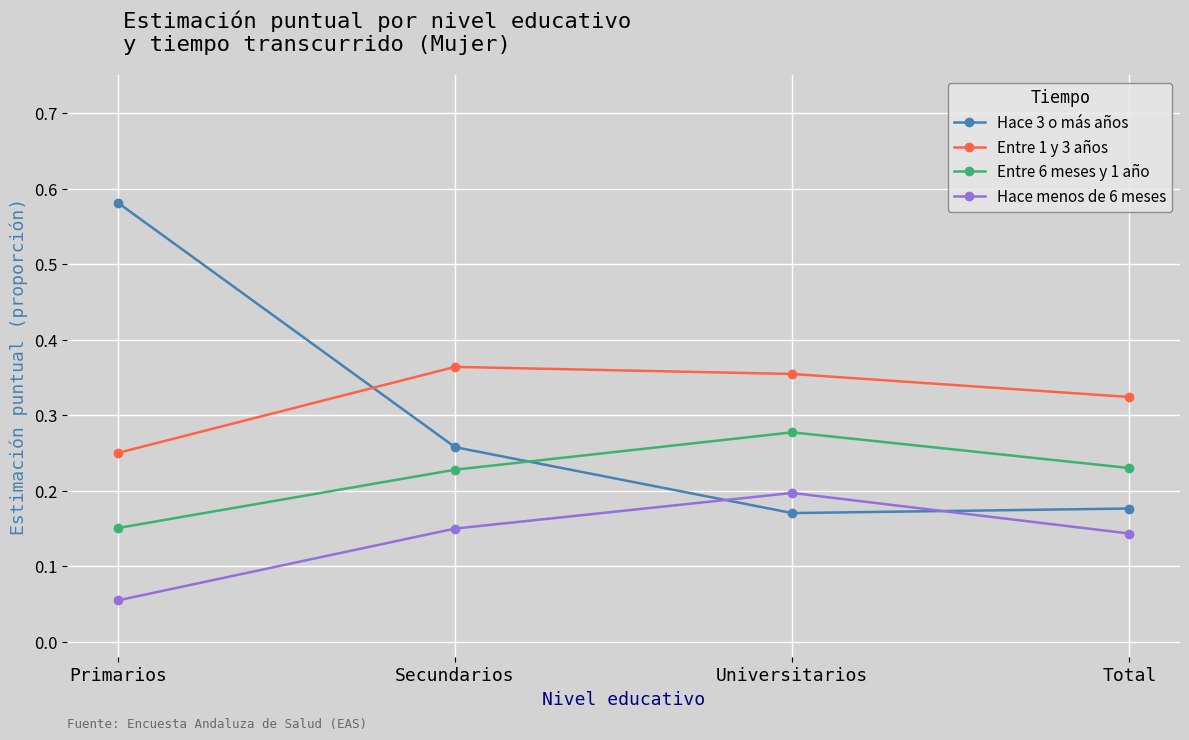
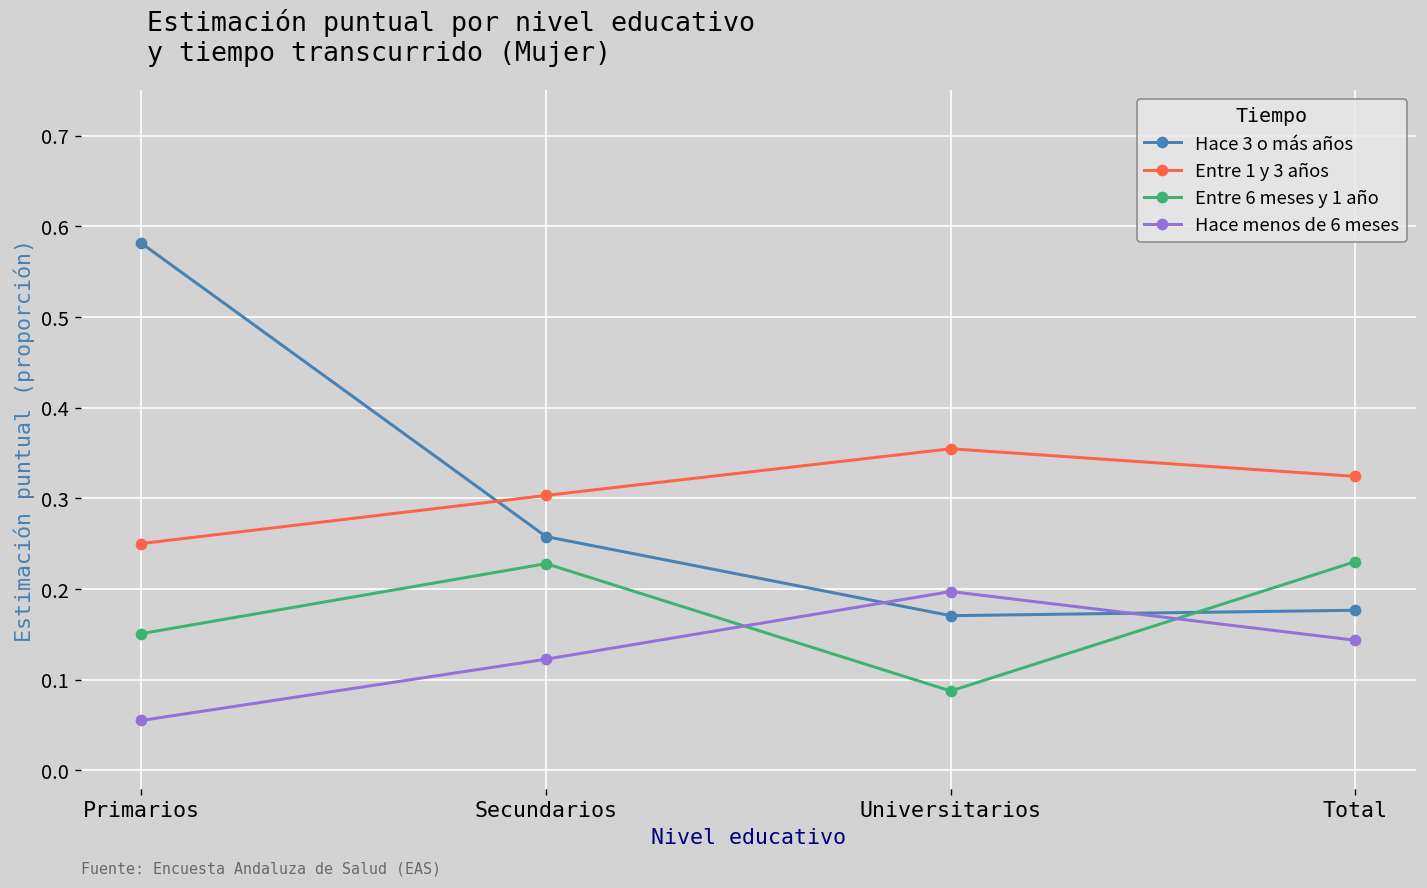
  {
    "Hace 3 o más años": {
      "Primarios": 0.58,
      "Secundarios": 0.26,
      "Universitarios": 0.17,
      "Total": 0.18
    },
    "Entre 1 y 3 años": {
      "Primarios": 0.25,
-     "Secundarios": 0.36,
+     "Secundarios": 0.30,
      "Universitarios": 0.35,
      "Total": 0.32
    },
    "Entre 6 meses y 1 año": {
      "Primarios": 0.15,
      "Secundarios": 0.23,
-     "Universitarios": 0.28,
+     "Universitarios": 0.09,
      "Total": 0.23
    },
    "Hace menos de 6 meses": {
      "Primarios": 0.06,
-     "Secundarios": 0.15,
+     "Secundarios": 0.12,
      "Universitarios": 0.20,
      "Total": 0.14
    }
  }
